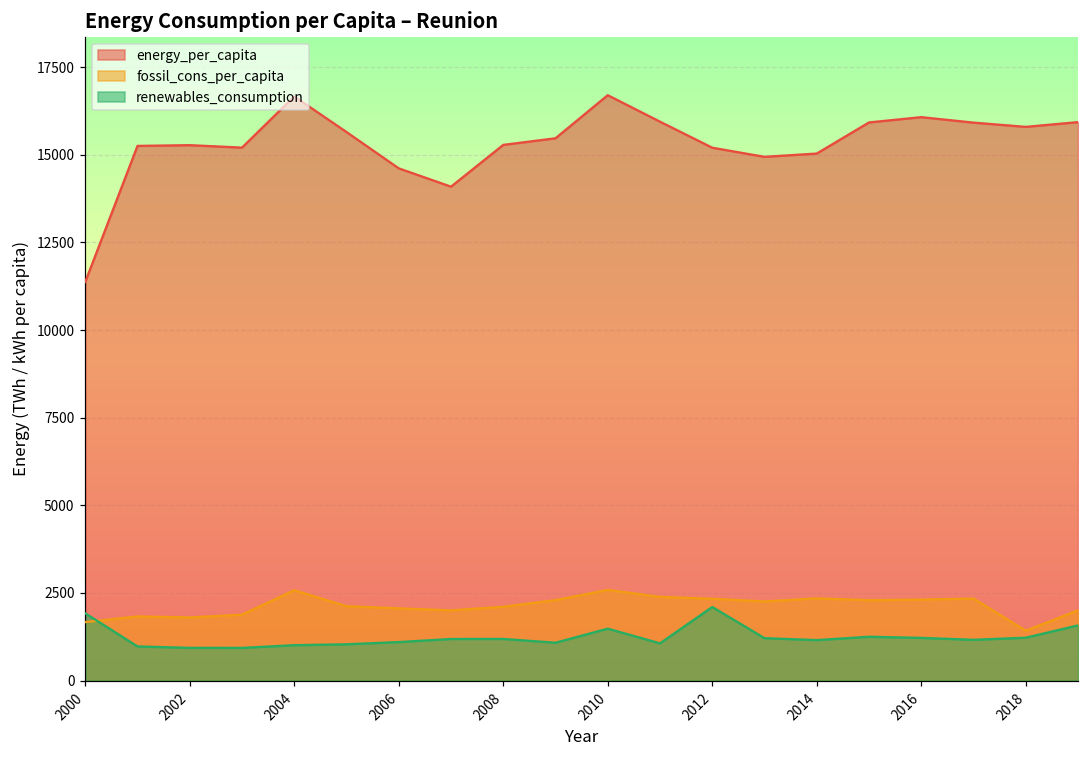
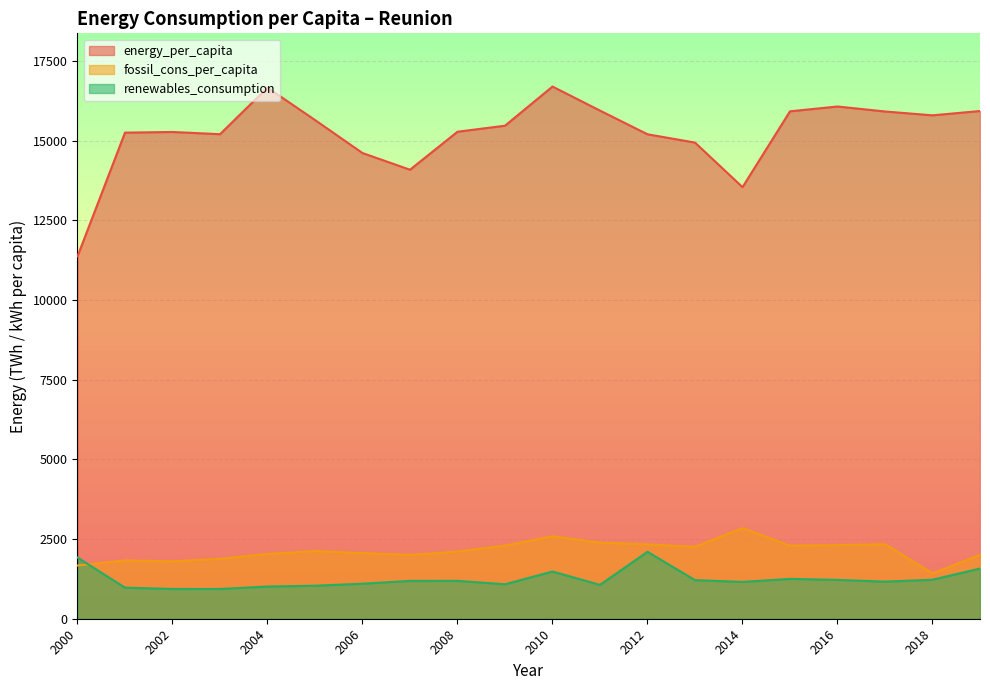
  {
    "energy_per_capita": {
      "2000": 11400,
      "2002": 15300,
      "2006": 14600,
      "2008": 15300,
      "2010": 16700,
      "2012": 15200,
-     "2014": 15000,
+     "2014": 13500,
      "2016": 16100,
      "2018": 15800
    },
    "fossil_cons_per_capita": {
      "2000": 1700,
      "2002": 1800,
-     "2004": 2600,
+     "2004": 2000,
      "2006": 2100,
      "2008": 2100,
      "2010": 2600,
      "2012": 2300,
-     "2014": 2300,
+     "2014": 2800,
      "2016": 2300,
      "2018": 1400
    },
    "renewables_consumption": {
      "2000": 1900,
      "2002": 900,
      "2004": 1000,
      "2006": 1100,
      "2008": 1200,
      "2010": 1500,
      "2012": 2100,
      "2014": 1200,
      "2016": 1200,
      "2018": 1200
    }
  }
